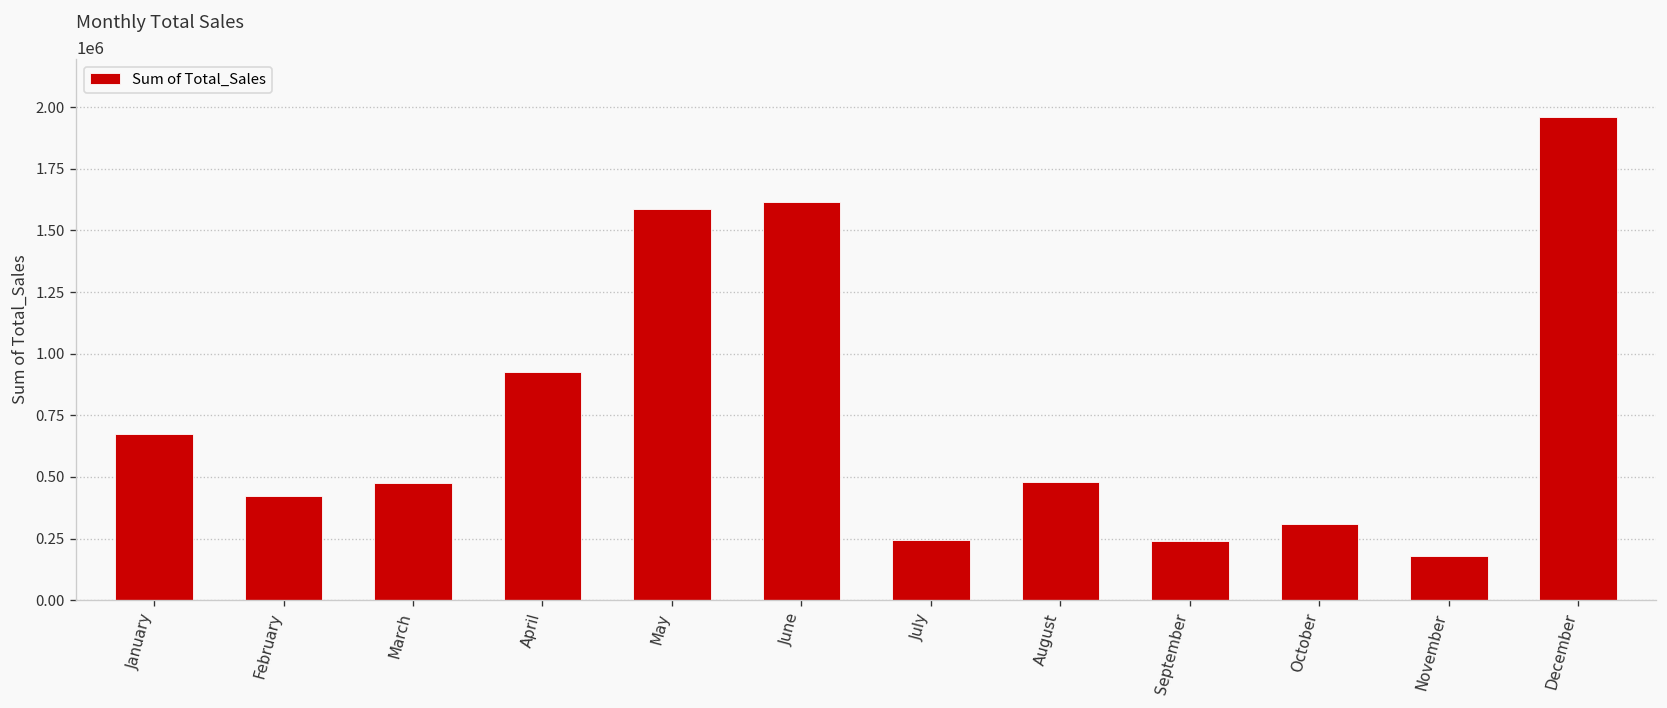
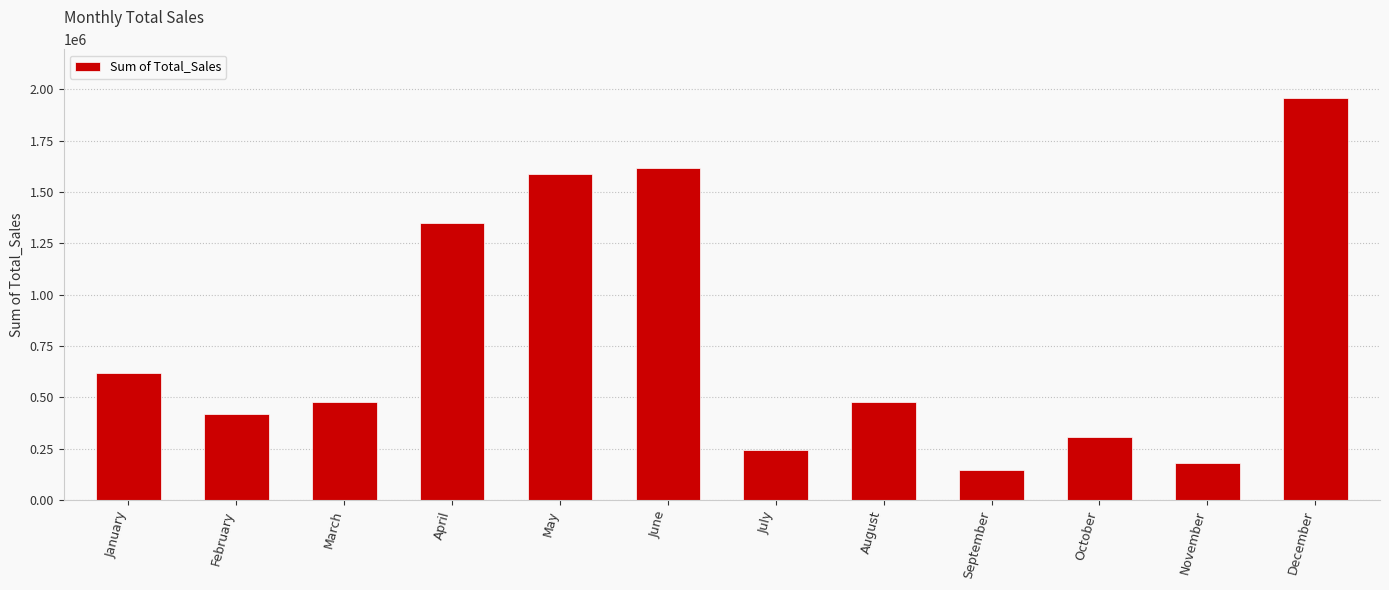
  {
-   "January": 670000,
+   "January": 620000,
    "February": 420000,
    "March": 480000,
-   "April": 930000,
+   "April": 1350000,
    "May": 1590000,
    "June": 1620000,
    "July": 250000,
    "August": 480000,
-   "September": 240000,
+   "September": 150000,
    "October": 310000,
    "November": 180000,
    "December": 1960000
  }
